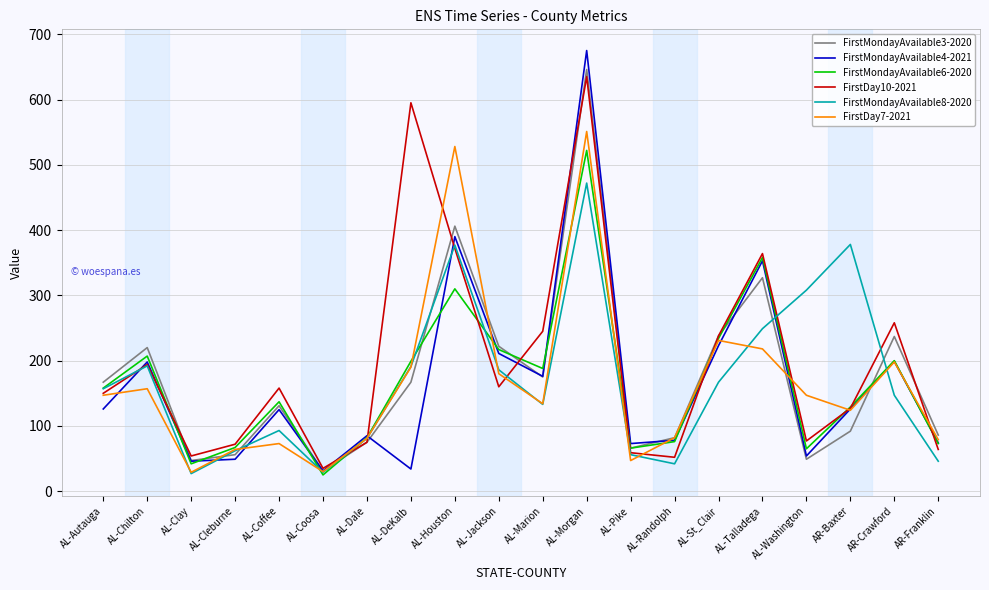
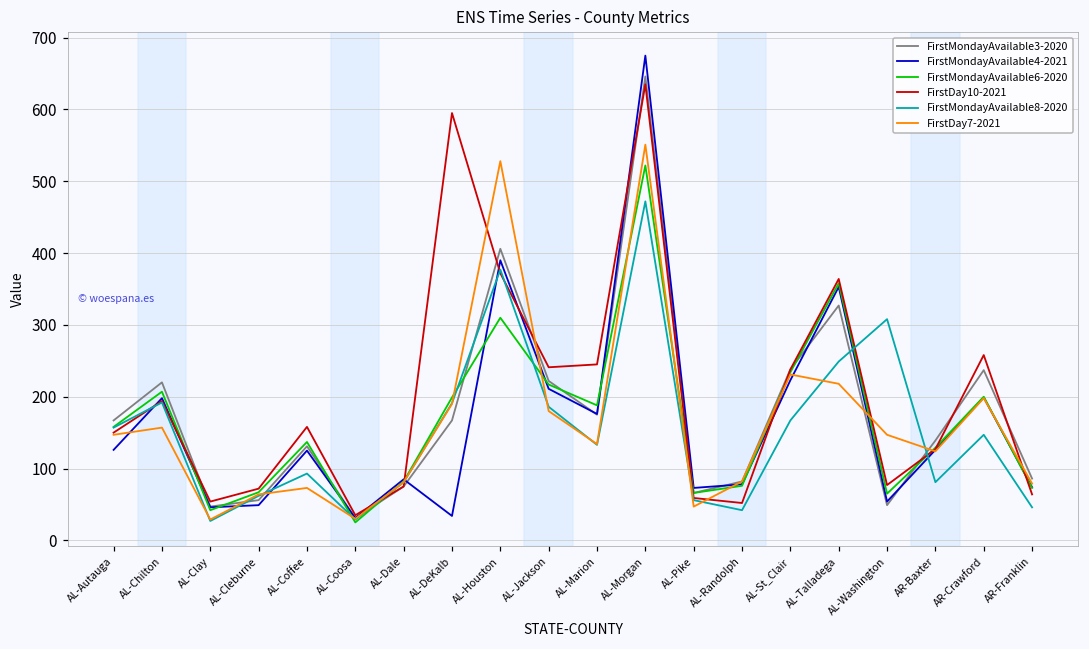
  {
    "FirstMondayAvailable3-2020": {
      "AL-Autauga": 170,
      "AL-Chilton": 220,
      "AL-Cleburne": 60,
      "AL-Coffee": 130,
      "AL-DeKalb": 170,
      "AL-Houston": 410,
      "AL-Jackson": 220,
      "AL-Morgan": 650,
      "AL-Talladega": 330,
      "AL-Washington": 50,
-     "AR-Baxter": 90,
+     "AR-Baxter": 140,
      "AR-Crawford": 240,
      "AR-Franklin": 90
    },
    "FirstMondayAvailable4-2021": {
      "AL-Autauga": 130,
      "AL-Chilton": 200,
      "AL-Cleburne": 50,
      "AL-Coffee": 130,
      "AL-DeKalb": 30,
      "AL-Houston": 390,
      "AL-Jackson": 210,
      "AL-Morgan": 680,
      "AL-Pike": 70,
      "AL-St_Clair": 220,
      "AL-Talladega": 350,
      "AL-Washington": 50
    },
    "FirstMondayAvailable6-2020": {
      "AL-Chilton": 210,
      "AL-Clay": 40,
      "AL-Coffee": 140,
      "AL-Coosa": 30,
      "AL-DeKalb": 200,
      "AL-Houston": 310,
      "AL-Jackson": 220,
      "AL-Marion": 190,
      "AL-Morgan": 520,
      "AL-Talladega": 360,
      "AL-Washington": 70
    },
    "FirstDay10-2021": {
      "AL-Clay": 50,
      "AL-Cleburne": 70,
      "AL-Coffee": 160,
      "AL-Coosa": 40,
      "AL-DeKalb": 600,
      "AL-Houston": 370,
-     "AL-Jackson": 160,
+     "AL-Jackson": 240,
      "AL-Marion": 250,
      "AL-Morgan": 640,
      "AL-Randolph": 50,
      "AL-Talladega": 360,
      "AL-Washington": 80,
      "AR-Crawford": 260,
      "AR-Franklin": 60
    },
    "FirstMondayAvailable8-2020": {
      "AL-Coffee": 90,
      "AL-Houston": 380,
      "AL-Jackson": 190,
      "AL-Morgan": 470,
      "AL-Randolph": 40,
      "AL-St_Clair": 170,
      "AL-Talladega": 250,
      "AL-Washington": 310,
-     "AR-Baxter": 380,
+     "AR-Baxter": 80,
      "AR-Crawford": 150,
      "AR-Franklin": 50
    },
    "FirstDay7-2021": {
      "AL-Chilton": 160,
      "AL-Coffee": 70,
      "AL-Houston": 530,
      "AL-Jackson": 180,
      "AL-Morgan": 550,
      "AL-Pike": 50,
      "AL-Talladega": 220,
      "AL-Washington": 150,
      "AR-Franklin": 80
    }
  }
